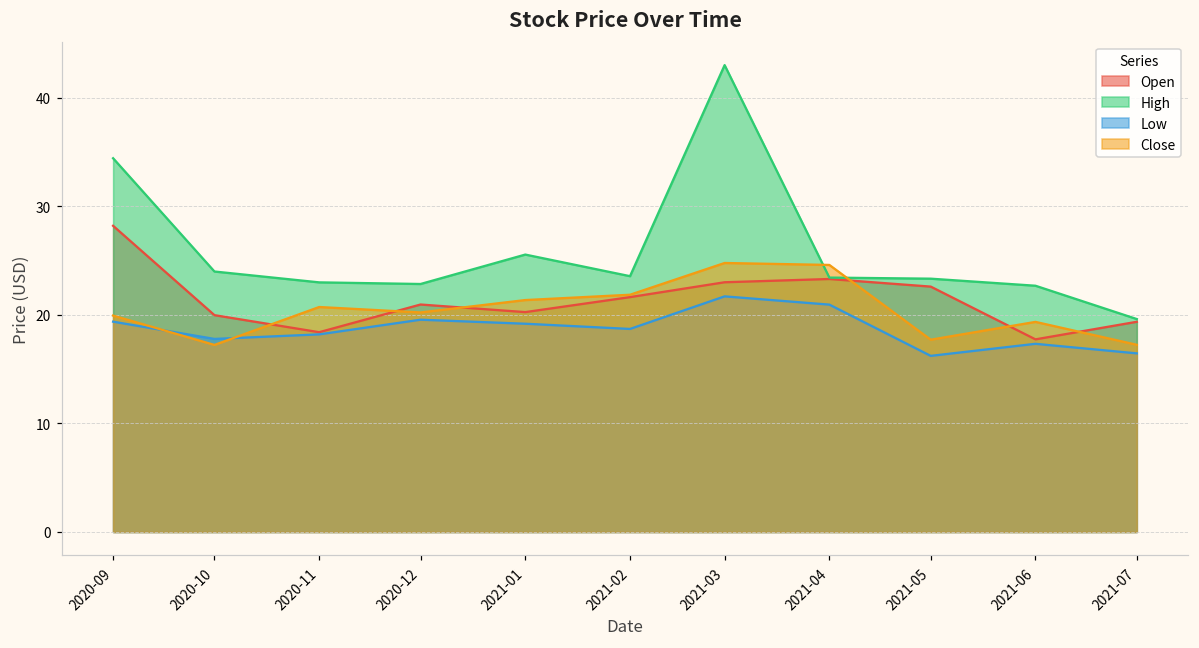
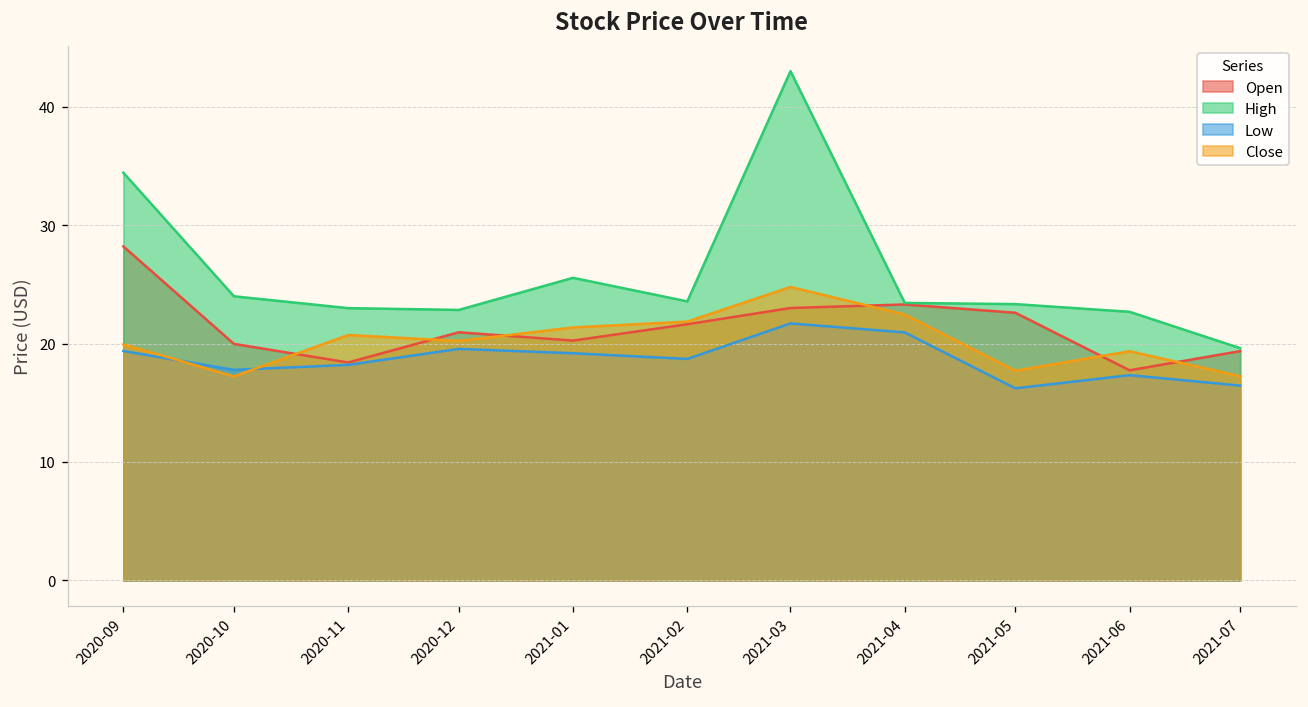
  {
    "Open": {
      "2020-09": 28,
      "2020-10": 20,
      "2020-12": 21,
      "2021-01": 20,
      "2021-03": 23,
      "2021-05": 23,
      "2021-06": 18
    },
    "High": {
      "2020-09": 34,
      "2020-10": 24,
      "2020-11": 23,
      "2020-12": 23,
      "2021-01": 26,
      "2021-02": 24,
      "2021-03": 43,
      "2021-05": 23,
      "2021-06": 23
    },
    "Low": {
      "2020-09": 19,
      "2020-10": 18,
      "2020-12": 20,
      "2021-01": 19,
      "2021-02": 19,
      "2021-03": 22,
      "2021-04": 21,
      "2021-05": 16,
      "2021-06": 17,
      "2021-07": 16
    },
    "Close": {
      "2020-09": 20,
      "2020-10": 17,
      "2020-11": 21,
      "2020-12": 20,
      "2021-01": 21,
      "2021-03": 25,
-     "2021-04": 25,
+     "2021-04": 22,
      "2021-05": 18,
      "2021-06": 19,
      "2021-07": 17
    }
  }
